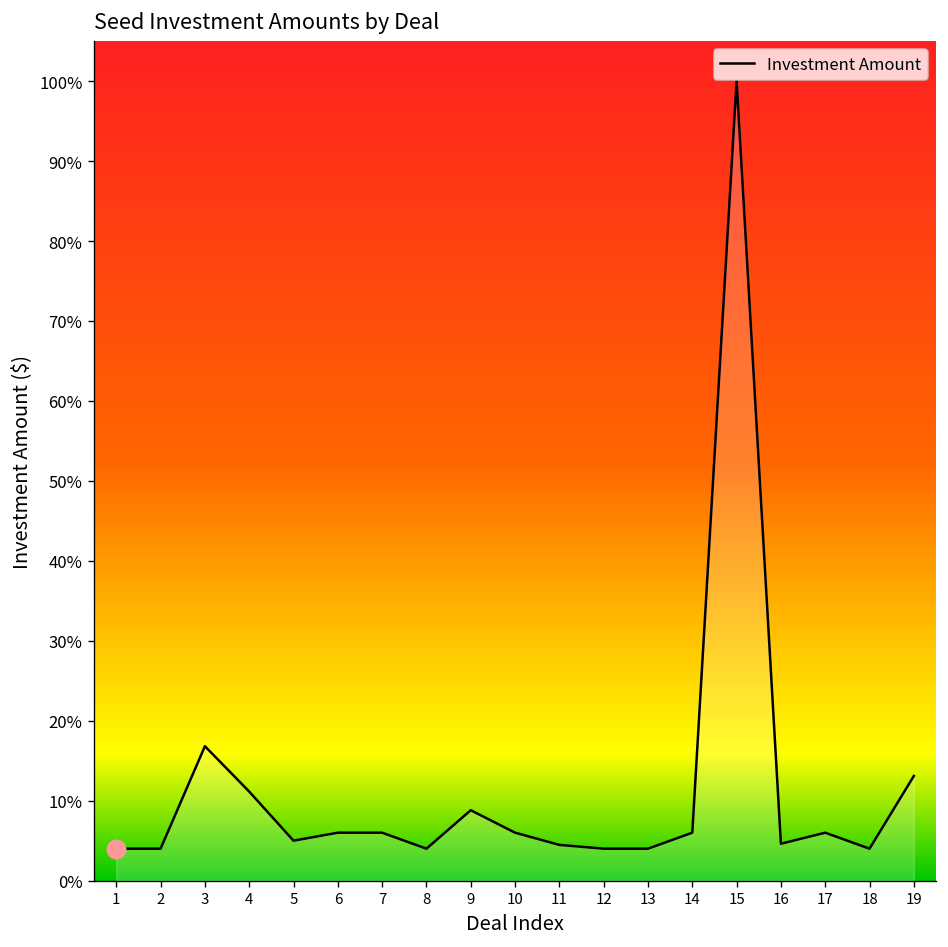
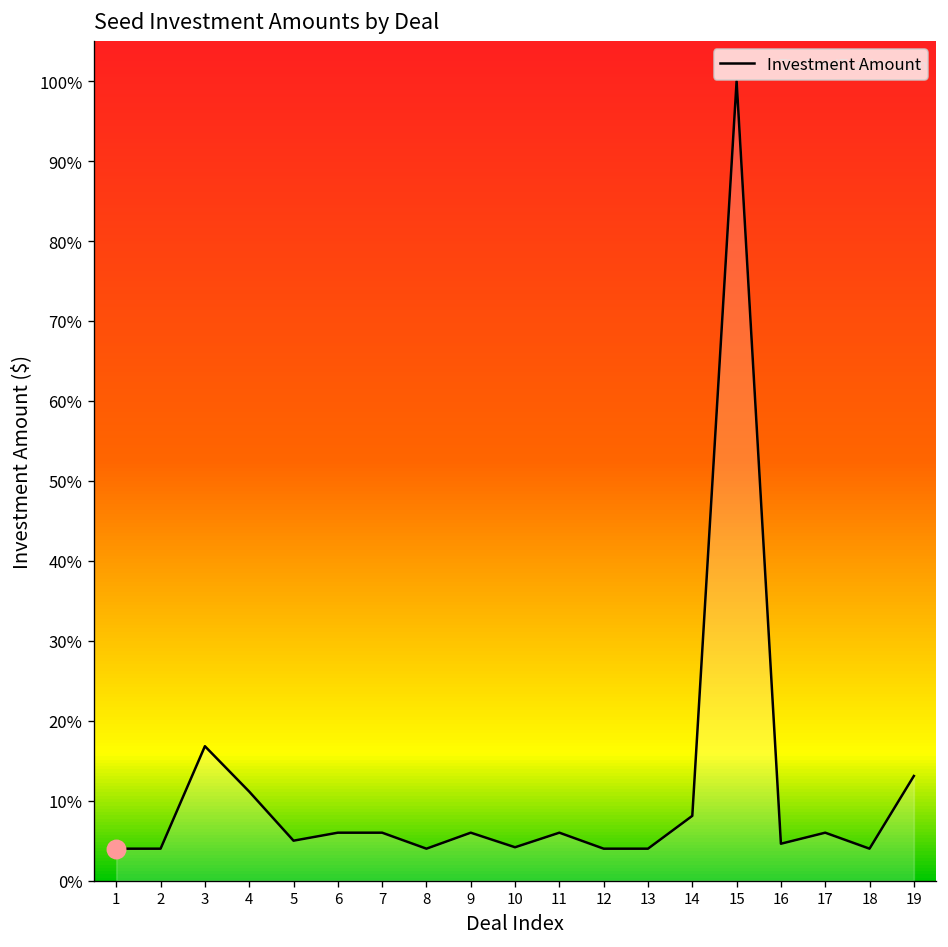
  {
    "Investment Amount": {
      "2": "4%",
      "3": "17%",
      "4": "11%",
      "5": "5%",
      "6": "6%",
      "7": "6%",
      "8": "4%",
-     "9": "9%",
-     "10": "6%",
-     "11": "4%",
+     "9": "6%",
+     "10": "4%",
+     "11": "6%",
      "12": "4%",
      "13": "4%",
-     "14": "6%",
+     "14": "8%",
      "15": "100%",
      "16": "5%",
      "17": "6%",
      "18": "4%",
      "19": "13%"
    }
  }
